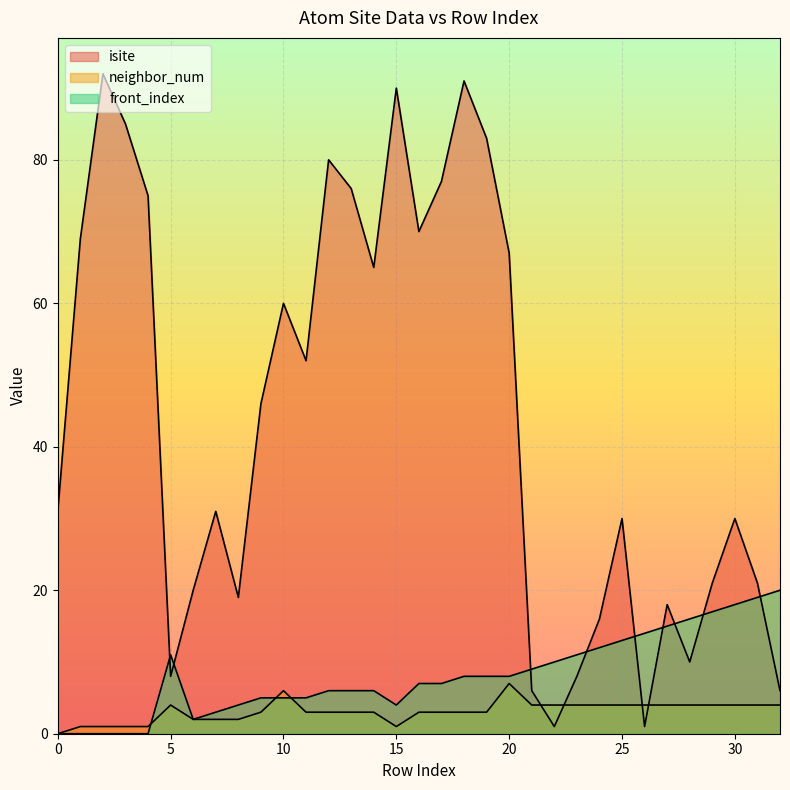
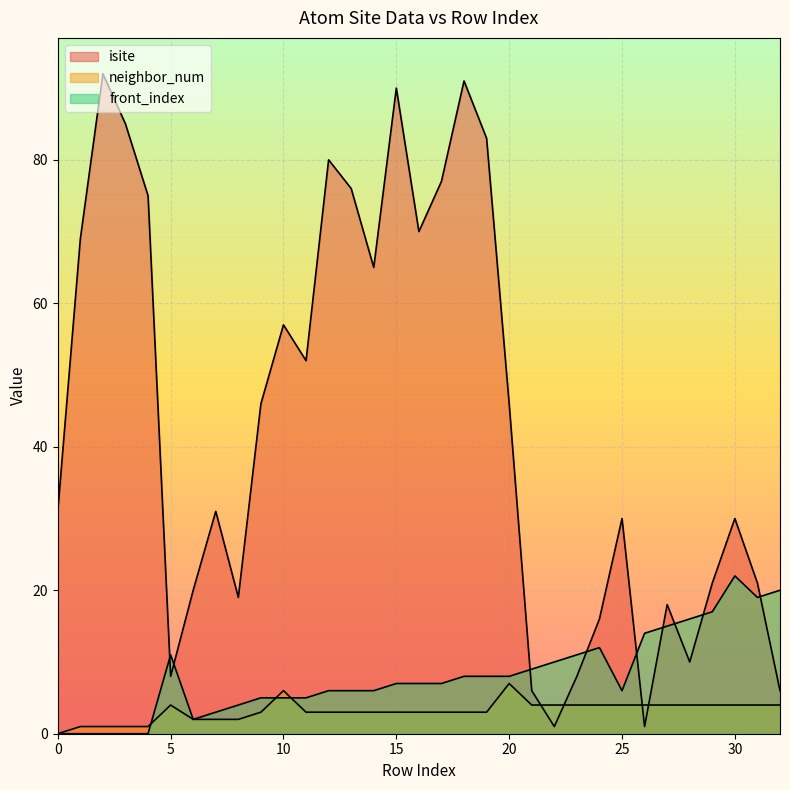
  {
    "isite": {
      "0": 31,
      "5": 8,
-     "10": 60,
+     "10": 57,
      "15": 90,
-     "20": 67,
+     "20": 46,
      "25": 30,
      "30": 30
    },
    "neighbor_num": {
      "5": 4,
      "10": 6,
-     "15": 1,
+     "15": 3,
      "20": 7,
      "25": 4,
      "30": 4
    },
    "front_index": {
      "5": 11,
      "10": 5,
-     "15": 4,
+     "15": 7,
      "20": 8,
-     "25": 13,
-     "30": 18
+     "25": 6,
+     "30": 22
    }
  }
